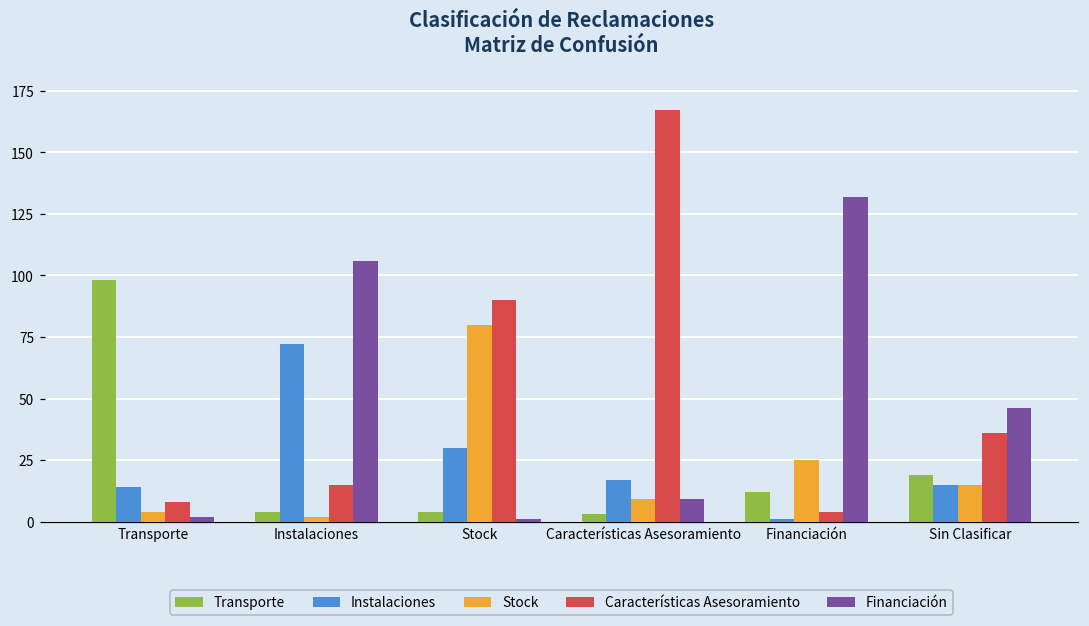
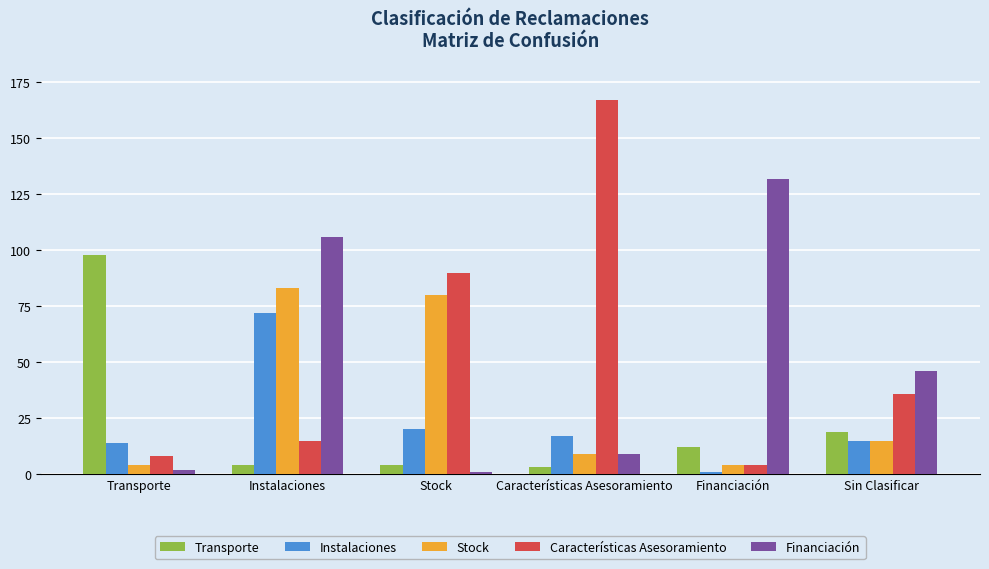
  {
    "Transporte": {
      "Transporte": 98,
      "Instalaciones": 4,
      "Stock": 4,
      "Características Asesoramiento": 3,
      "Financiación": 12,
      "Sin Clasificar": 19
    },
    "Instalaciones": {
      "Transporte": 14,
      "Instalaciones": 72,
-     "Stock": 30,
+     "Stock": 20,
      "Características Asesoramiento": 17,
      "Sin Clasificar": 15
    },
    "Stock": {
      "Transporte": 4,
-     "Instalaciones": 2,
+     "Instalaciones": 83,
      "Stock": 80,
      "Características Asesoramiento": 9,
-     "Financiación": 25,
+     "Financiación": 4,
      "Sin Clasificar": 15
    },
    "Características Asesoramiento": {
      "Transporte": 8,
      "Instalaciones": 15,
      "Stock": 90,
      "Características Asesoramiento": 167,
      "Financiación": 4,
      "Sin Clasificar": 36
    },
    "Financiación": {
      "Transporte": 2,
      "Instalaciones": 106,
      "Características Asesoramiento": 9,
      "Financiación": 132,
      "Sin Clasificar": 46
    }
  }
